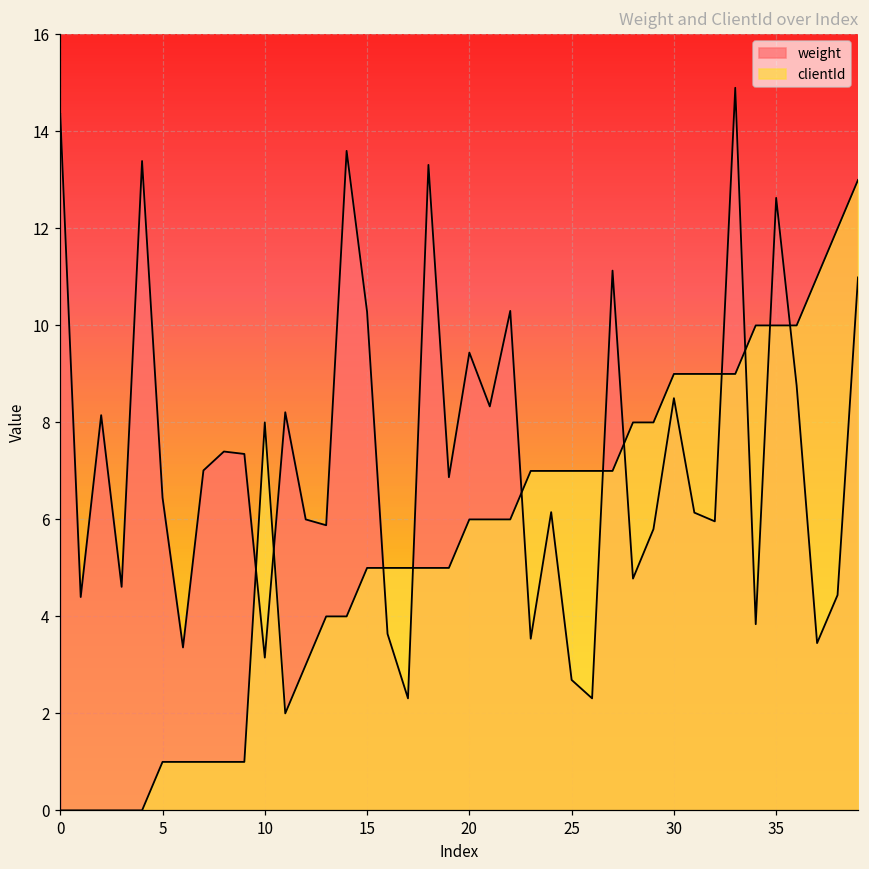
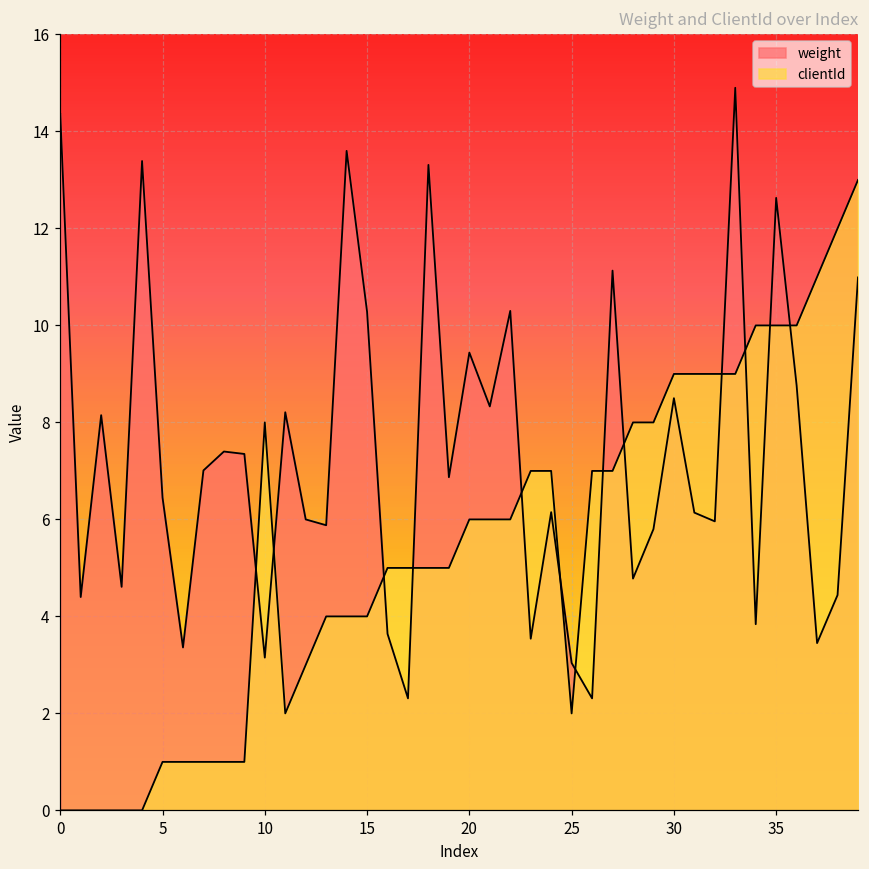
  {
    "weight": {
      "0": 14.4,
      "5": 6.5,
      "10": 3.2,
      "15": 10.3,
      "20": 9.4,
-     "25": 2.7,
+     "25": 3.0,
      "30": 8.5,
      "35": 12.6
    },
    "clientId": {
      "0": 0,
      "5": 1,
      "10": 8,
-     "15": 5,
+     "15": 4,
      "20": 6,
-     "25": 7,
+     "25": 2,
      "30": 9,
      "35": 10
    }
  }
